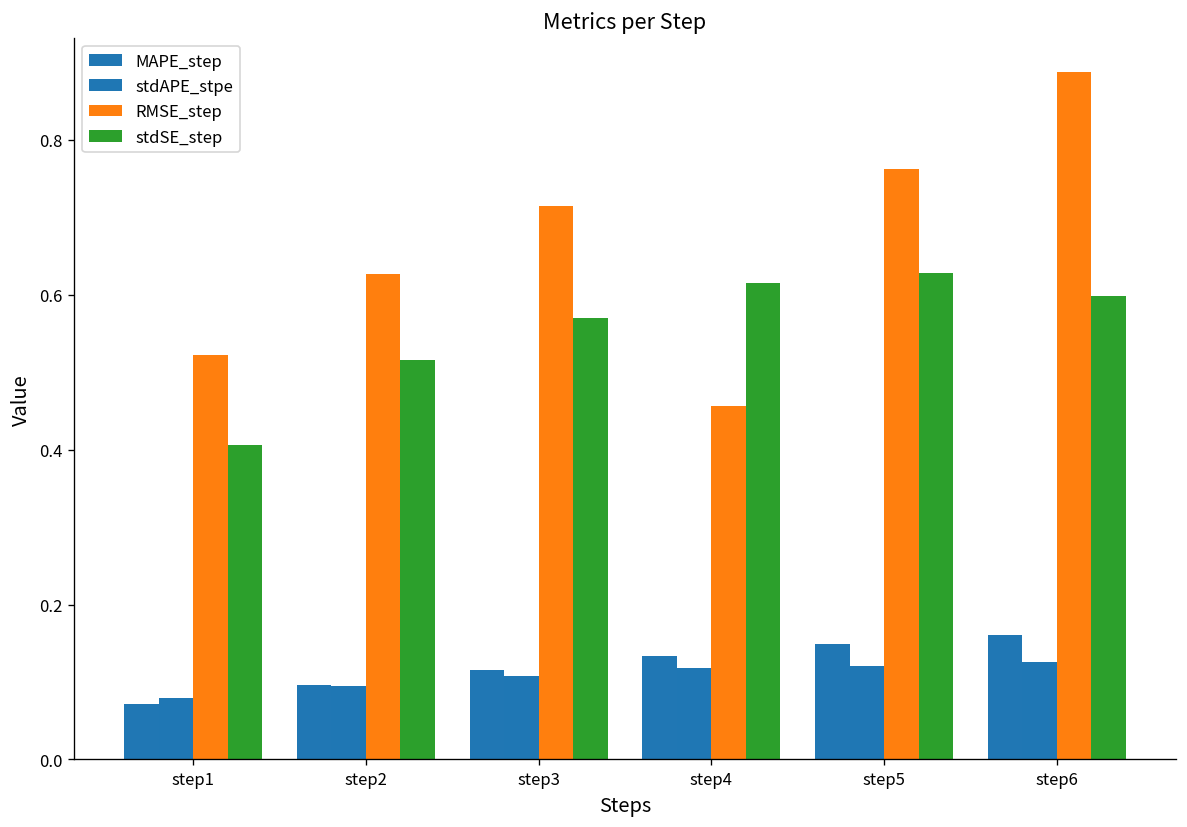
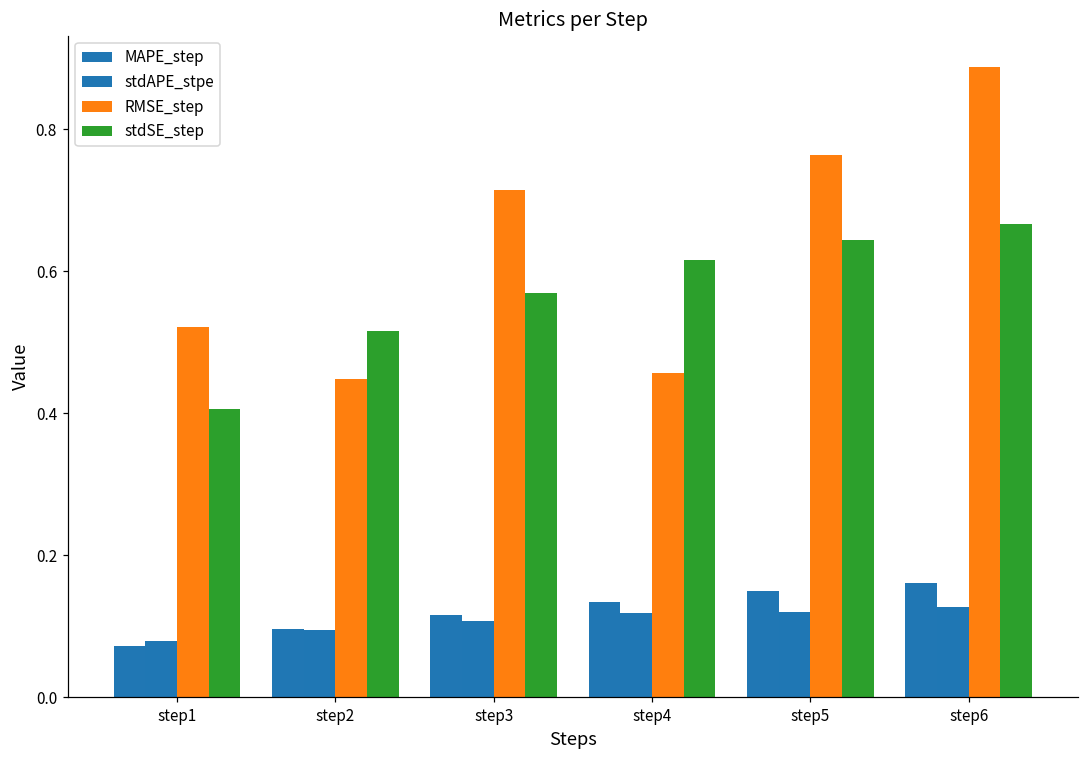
  {
    "RMSE_step": {
      "step1": 0.52,
-     "step2": 0.63,
+     "step2": 0.45,
      "step3": 0.71,
      "step4": 0.46,
      "step5": 0.76,
      "step6": 0.89
    },
    "stdSE_step": {
      "step1": 0.41,
      "step2": 0.52,
      "step3": 0.57,
      "step4": 0.62,
-     "step5": 0.63,
-     "step6": 0.60
+     "step5": 0.64,
+     "step6": 0.67
    }
  }
